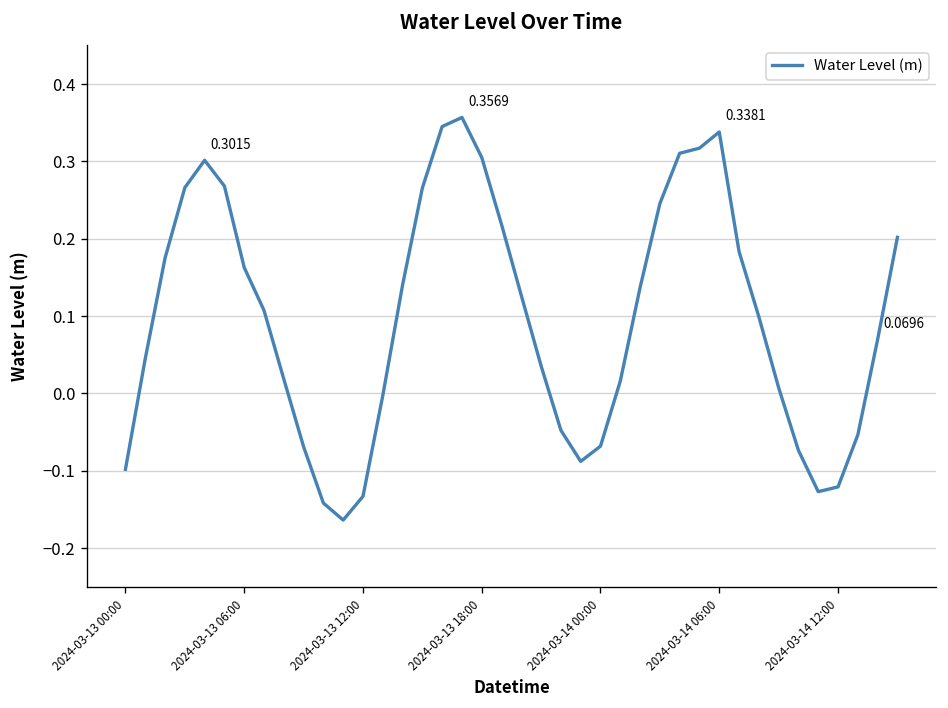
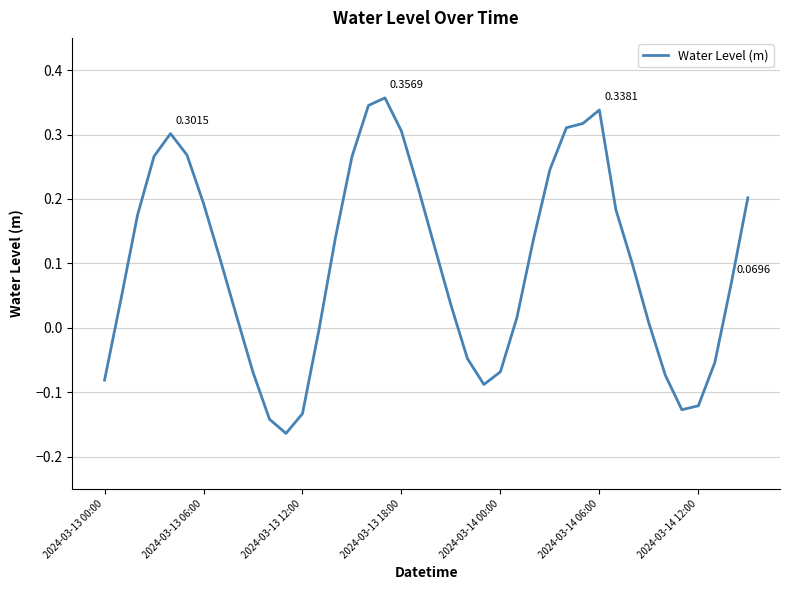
  {
-   "2024-03-13 00:00": -0.10,
-   "2024-03-13 06:00": 0.16,
+   "2024-03-13 00:00": -0.08,
+   "2024-03-13 06:00": 0.19,
    "2024-03-13 12:00": -0.13,
    "2024-03-13 18:00": 0.31,
    "2024-03-14 00:00": -0.07,
    "2024-03-14 12:00": -0.12
  }
